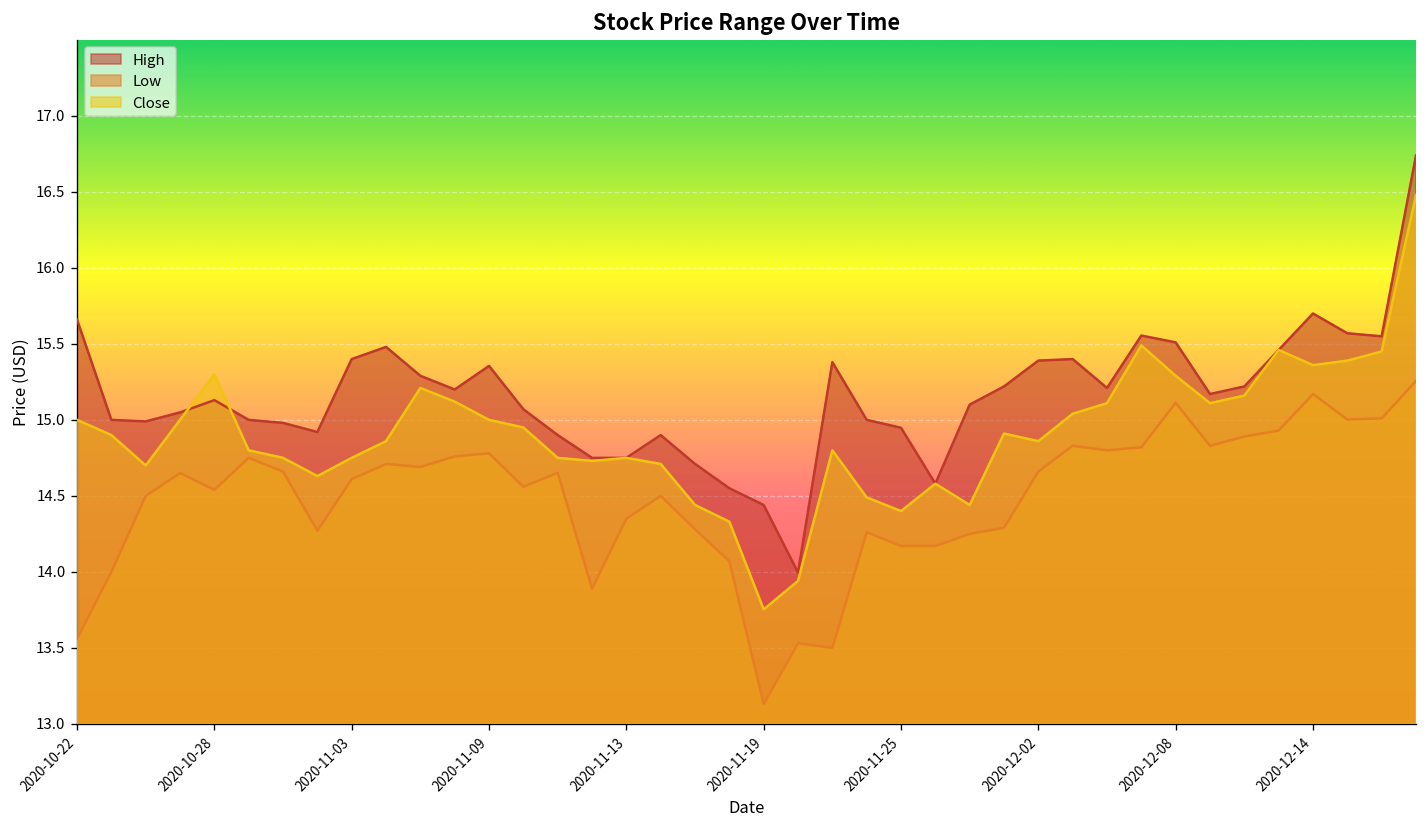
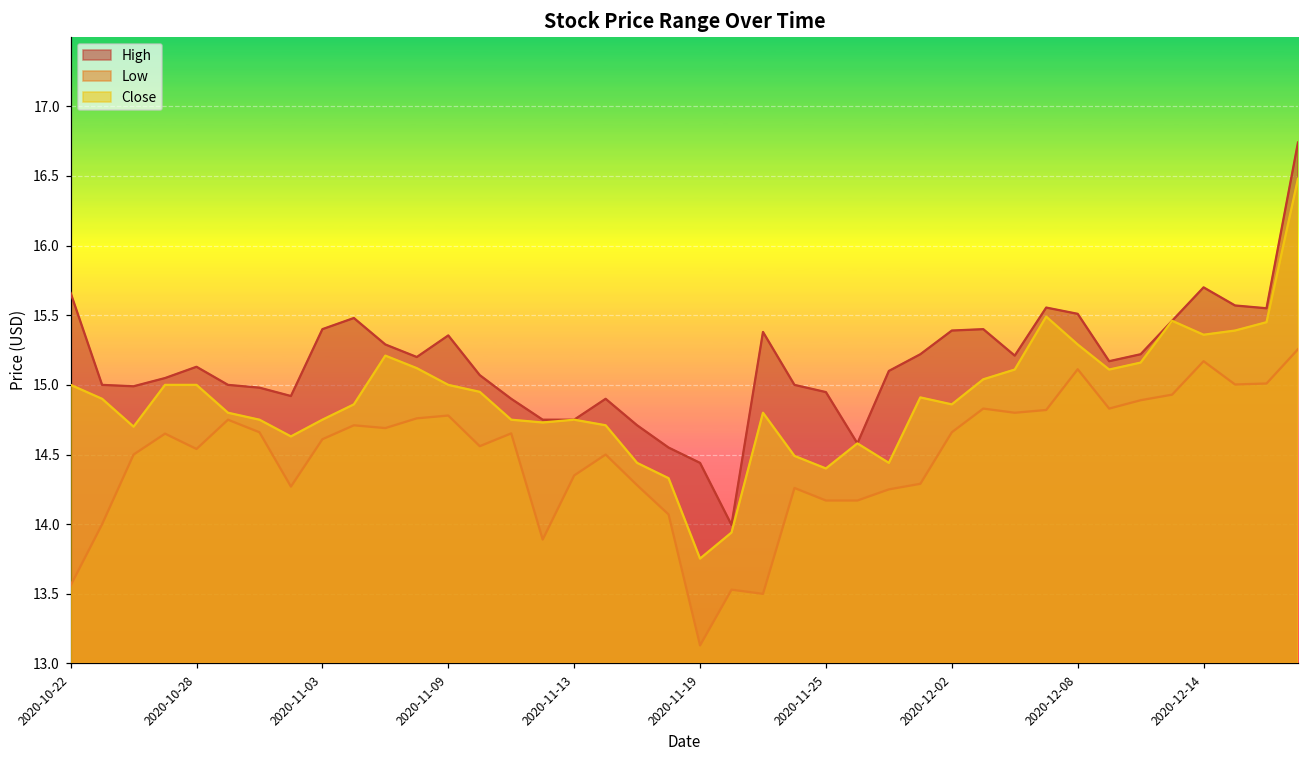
  {
    "High": {
      "2020-10-22": 15.66,
      "2020-10-28": 15.13,
      "2020-11-03": 15.4,
      "2020-11-09": 15.35,
      "2020-11-19": 14.44,
      "2020-11-25": 14.95,
      "2020-12-02": 15.4,
      "2020-12-08": 15.5,
      "2020-12-14": 15.7
    },
    "Low": {
      "2020-10-22": 13.56,
      "2020-10-28": 14.54,
      "2020-11-03": 14.6,
      "2020-11-09": 14.78,
      "2020-11-13": 14.35,
      "2020-11-19": 13.13,
      "2020-11-25": 14.17,
      "2020-12-02": 14.66,
      "2020-12-08": 15.1,
      "2020-12-14": 15.17
    },
    "Close": {
      "2020-10-22": 15.0,
-     "2020-10-28": 15.3,
+     "2020-10-28": 15.0,
      "2020-11-03": 14.75,
      "2020-11-09": 15.0,
      "2020-11-19": 13.75,
      "2020-11-25": 14.4,
      "2020-12-02": 14.86,
      "2020-12-08": 15.3,
      "2020-12-14": 15.36
    }
  }
